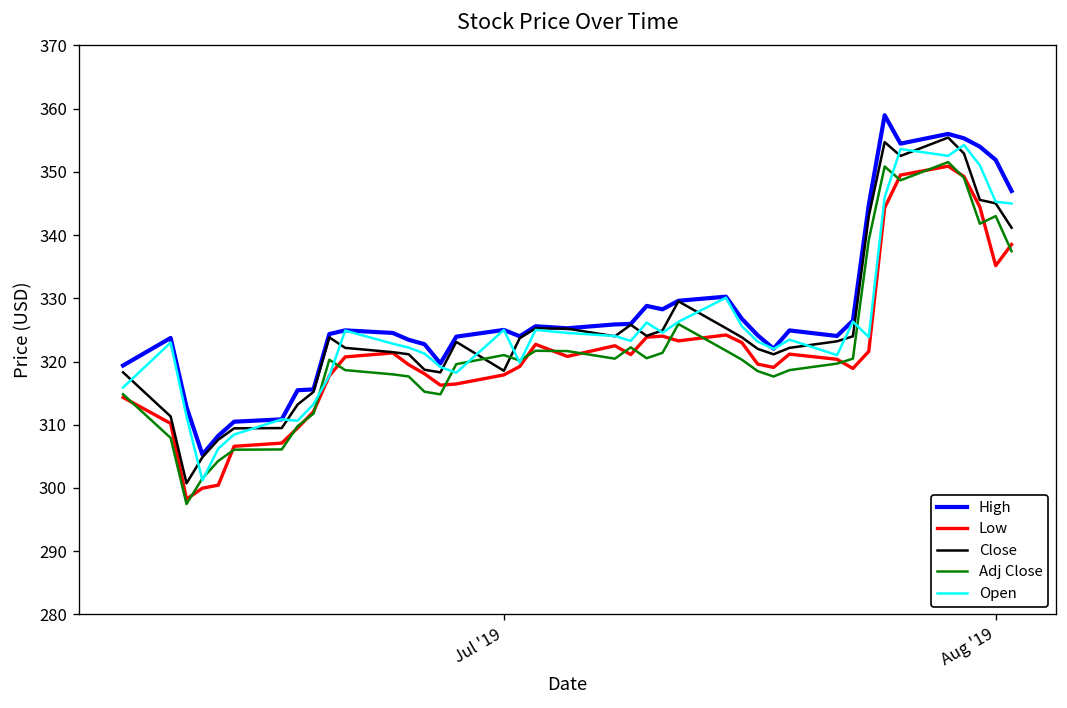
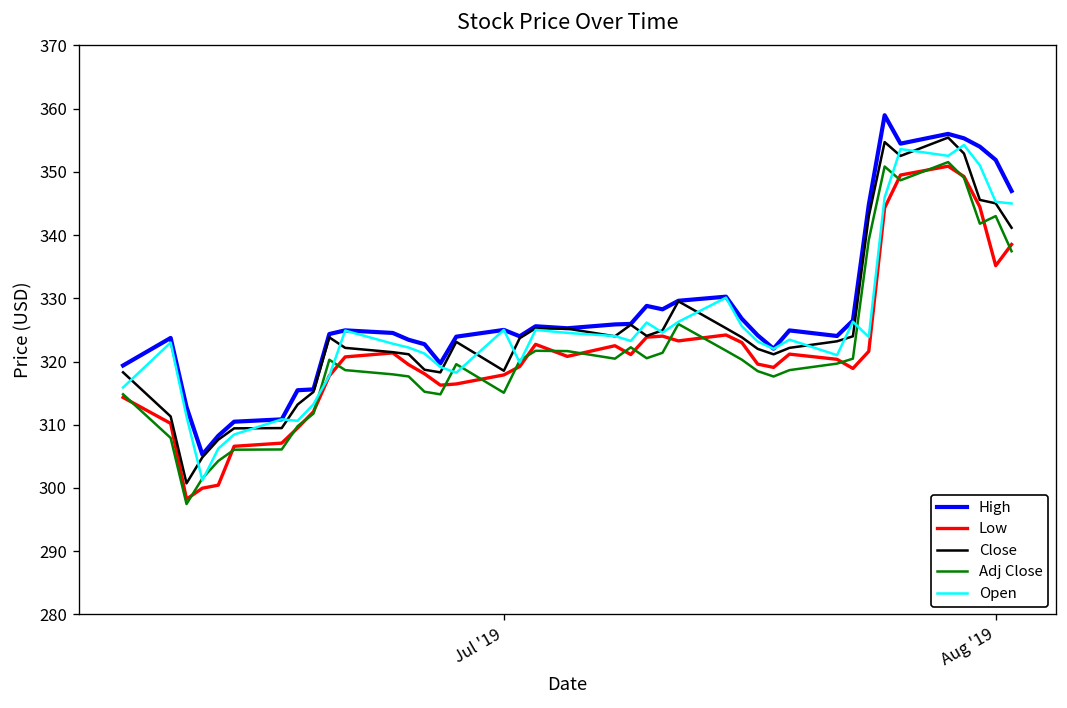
  {
    "High": {
      "Aug '19": 352
    },
    "Low": {
      "Jul '19": 318,
      "Aug '19": 335
    },
    "Close": {
      "Jul '19": 319
    },
    "Adj Close": {
-     "Jul '19": 321,
+     "Jul '19": 315,
      "Aug '19": 343
    }
  }
